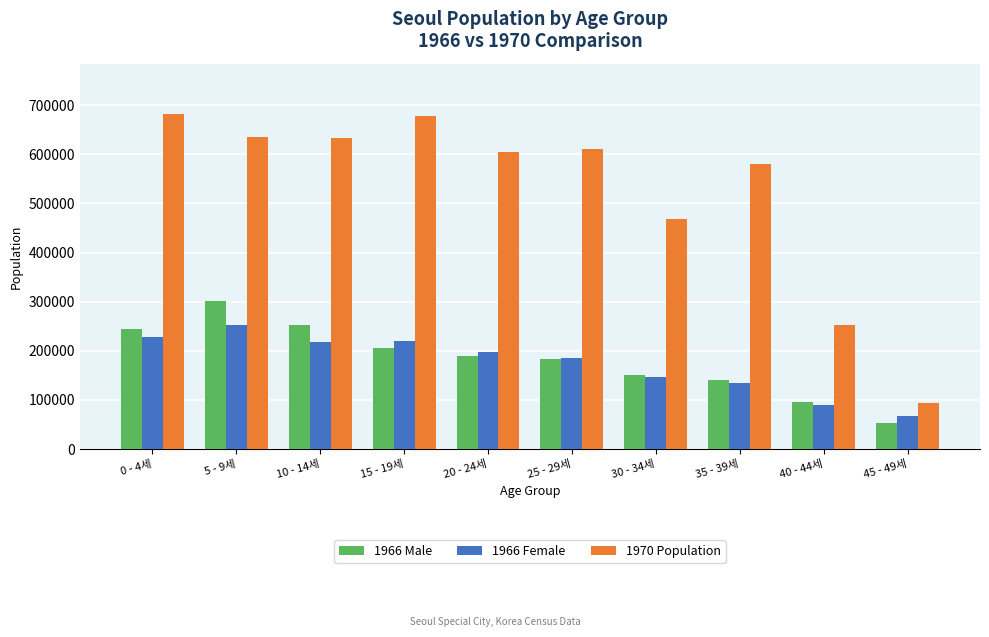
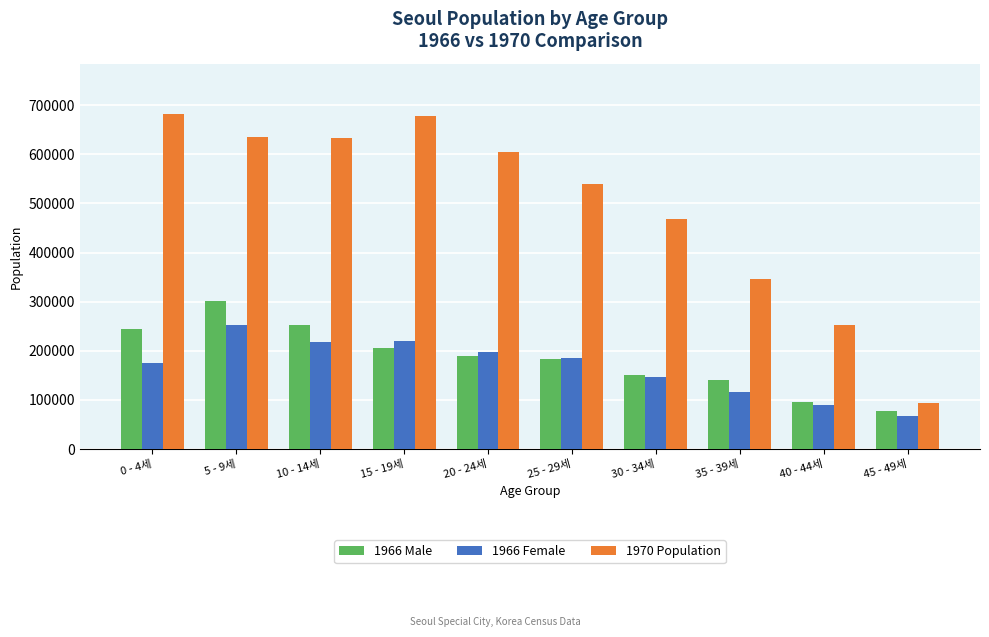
  {
    "1966 Male": {
      "0 - 4세": 240000,
      "5 - 9세": 300000,
      "10 - 14세": 250000,
      "15 - 19세": 210000,
      "20 - 24세": 190000,
      "25 - 29세": 180000,
      "30 - 34세": 150000,
      "35 - 39세": 140000,
      "40 - 44세": 100000,
-     "45 - 49세": 50000
+     "45 - 49세": 80000
    },
    "1966 Female": {
-     "0 - 4세": 230000,
+     "0 - 4세": 180000,
      "5 - 9세": 250000,
      "10 - 14세": 220000,
      "15 - 19세": 220000,
      "20 - 24세": 200000,
      "25 - 29세": 180000,
      "30 - 34세": 150000,
-     "35 - 39세": 130000,
+     "35 - 39세": 120000,
      "40 - 44세": 90000,
      "45 - 49세": 70000
    },
    "1970 Population": {
      "0 - 4세": 680000,
      "5 - 9세": 640000,
      "10 - 14세": 630000,
      "15 - 19세": 680000,
      "20 - 24세": 600000,
-     "25 - 29세": 610000,
+     "25 - 29세": 540000,
      "30 - 34세": 470000,
-     "35 - 39세": 580000,
+     "35 - 39세": 350000,
      "40 - 44세": 250000,
      "45 - 49세": 90000
    }
  }
